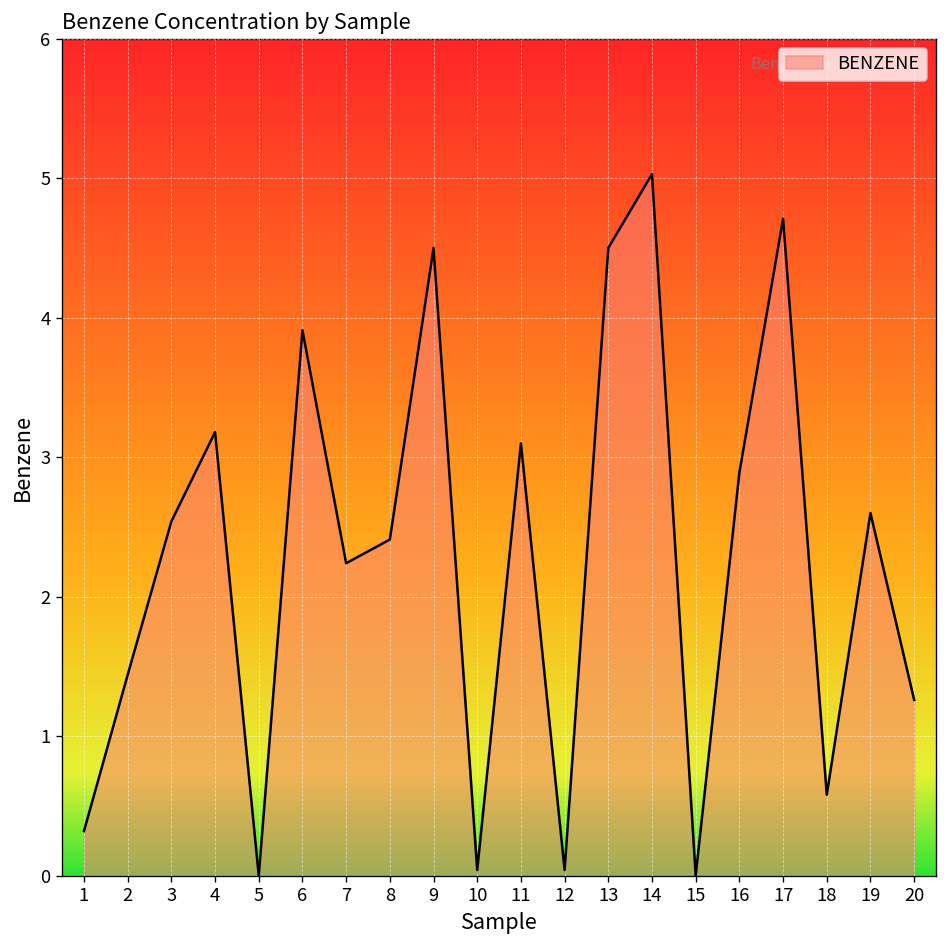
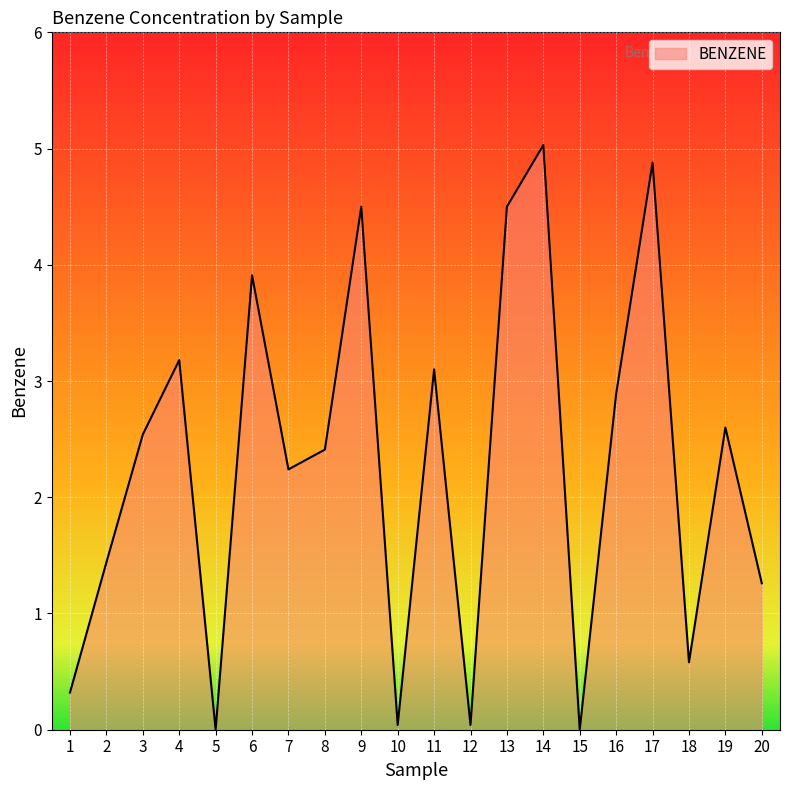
  {
    "1": 0.32,
    "2": 1.44,
    "3": 2.54,
    "4": 3.18,
    "5": 0.00,
    "6": 3.91,
    "7": 2.24,
    "8": 2.41,
    "9": 4.50,
    "10": 0.04,
    "11": 3.10,
    "12": 0.04,
    "13": 4.50,
    "14": 5.03,
    "15": 0.00,
    "16": 2.89,
-   "17": 4.71,
+   "17": 4.88,
    "18": 0.58,
    "19": 2.60,
    "20": 1.26
  }
